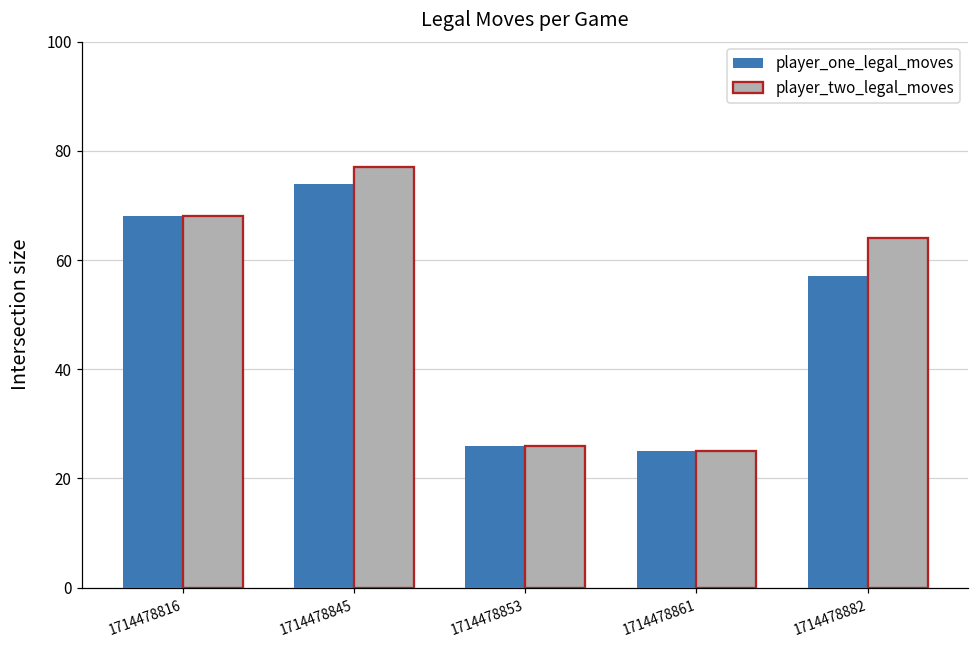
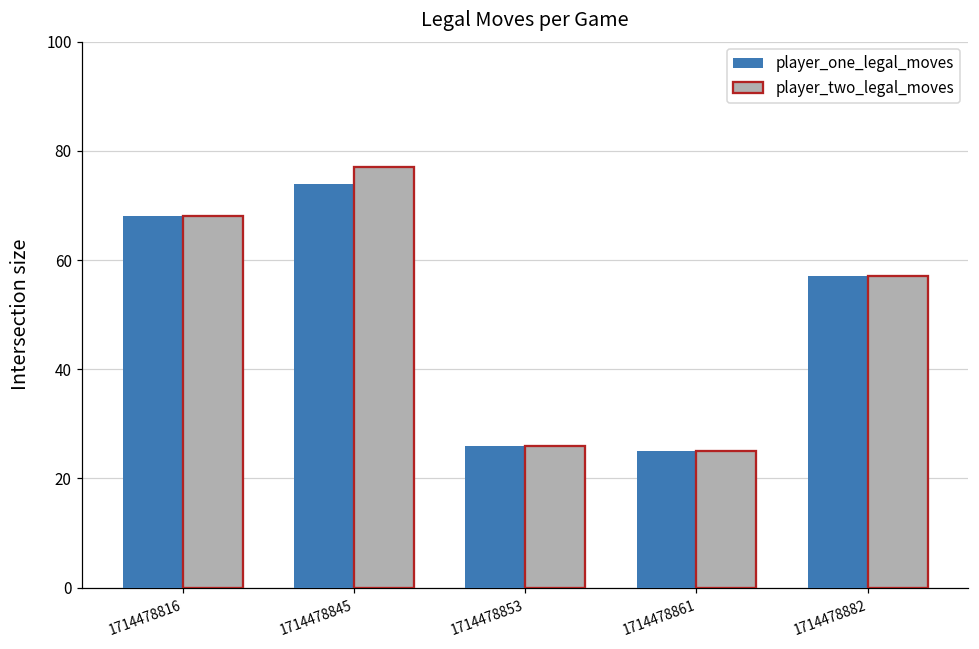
  {
    "player_one_legal_moves": {
      "1714478816": 68,
      "1714478845": 74,
      "1714478853": 26,
      "1714478861": 25,
      "1714478882": 57
    },
    "player_two_legal_moves": {
      "1714478816": 68,
      "1714478845": 77,
      "1714478853": 26,
      "1714478861": 25,
-     "1714478882": 64
+     "1714478882": 57
    }
  }
